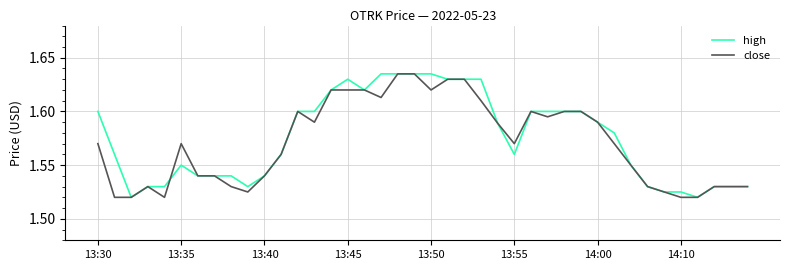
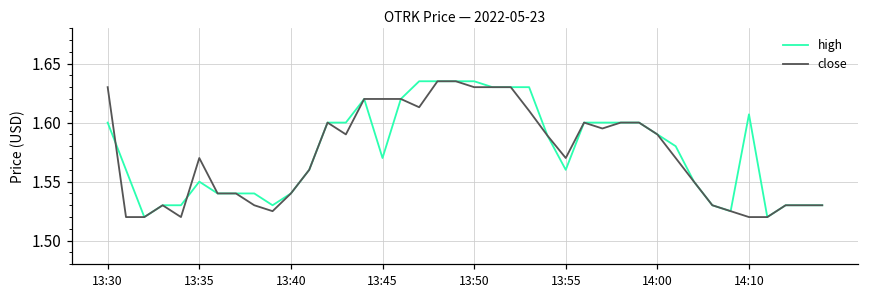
  {
    "high": {
      "13:30": 1.600,
      "13:35": 1.550,
-     "13:45": 1.63,
+     "13:45": 1.57,
      "13:50": 1.635,
      "13:55": 1.560,
-     "14:10": 1.525
+     "14:10": 1.607
    },
    "close": {
-     "13:30": 1.57,
+     "13:30": 1.63,
      "13:35": 1.57,
      "13:45": 1.62,
-     "13:50": 1.62,
+     "13:50": 1.63,
      "13:55": 1.57,
      "14:10": 1.52
    }
  }
